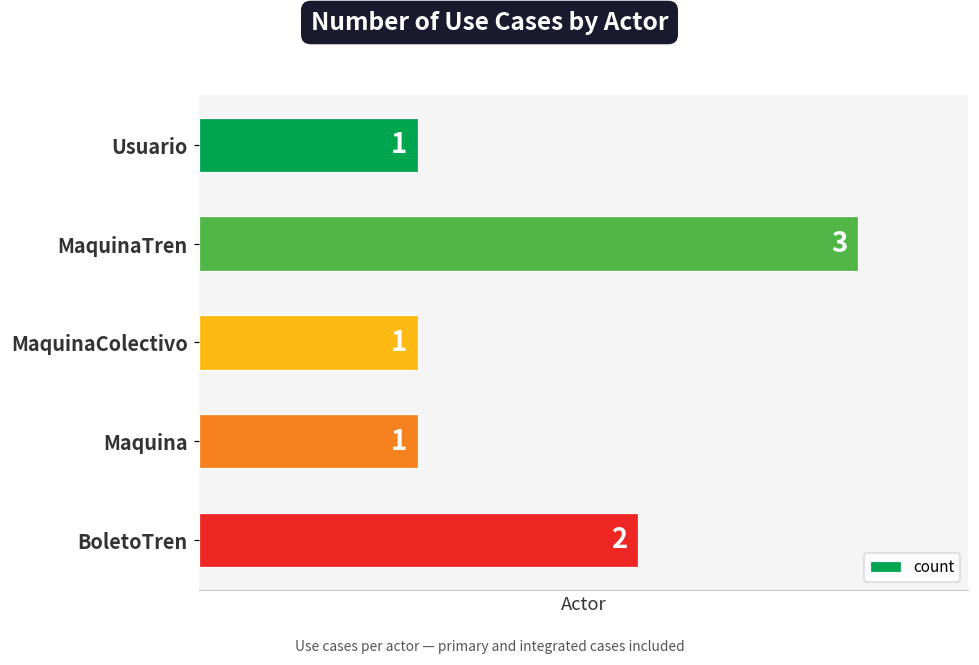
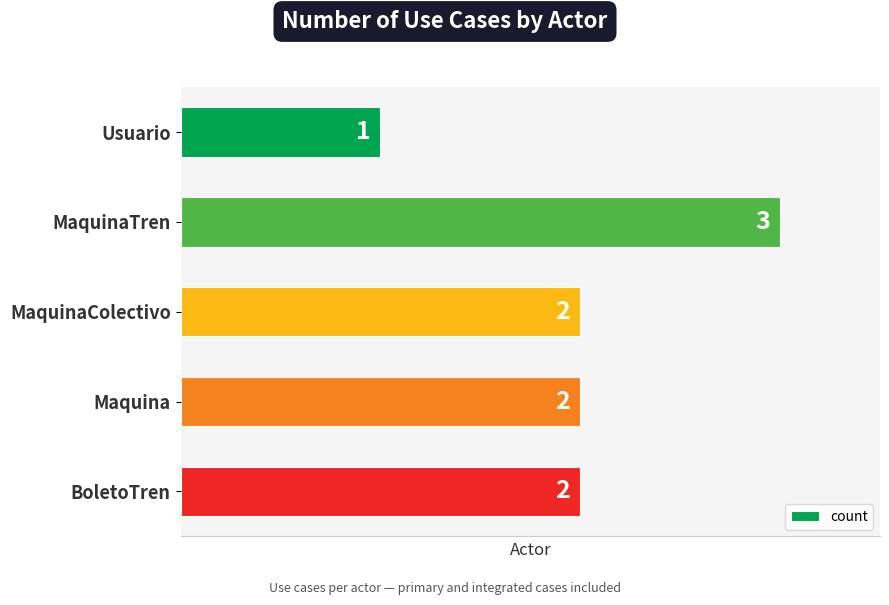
  {
    "Usuario": 1,
    "MaquinaTren": 3,
-   "MaquinaColectivo": 1,
-   "Maquina": 1,
+   "MaquinaColectivo": 2,
+   "Maquina": 2,
    "BoletoTren": 2
  }
